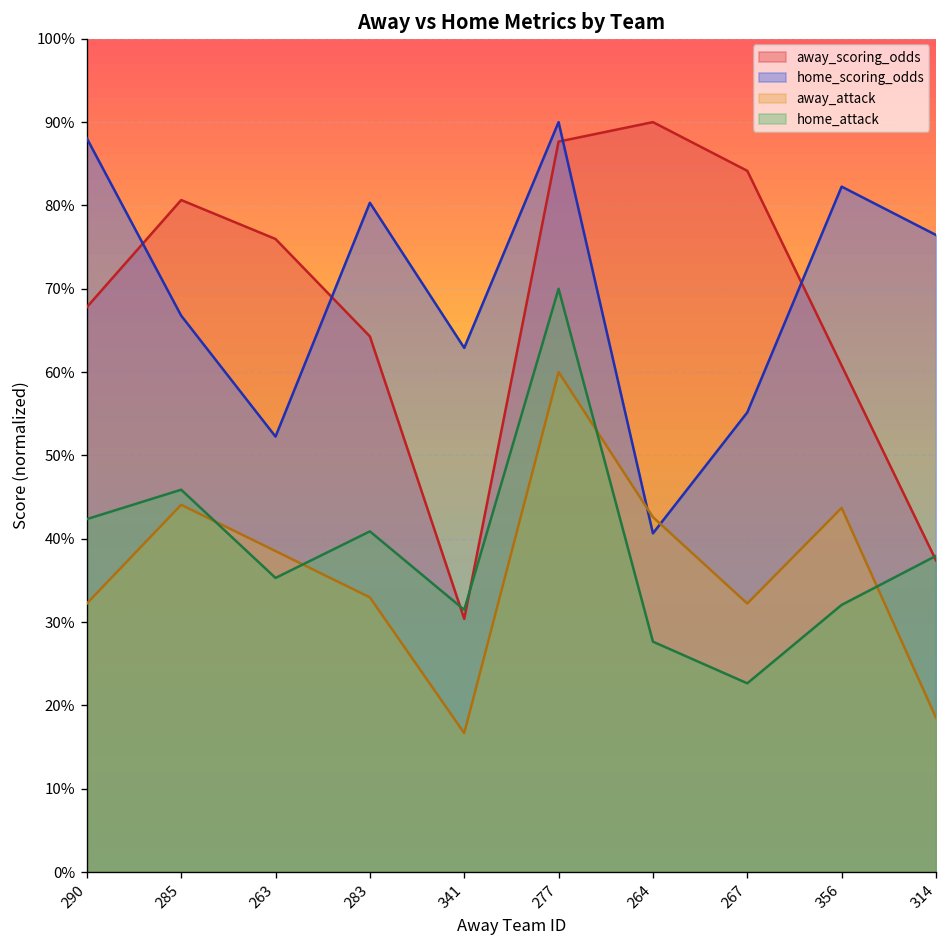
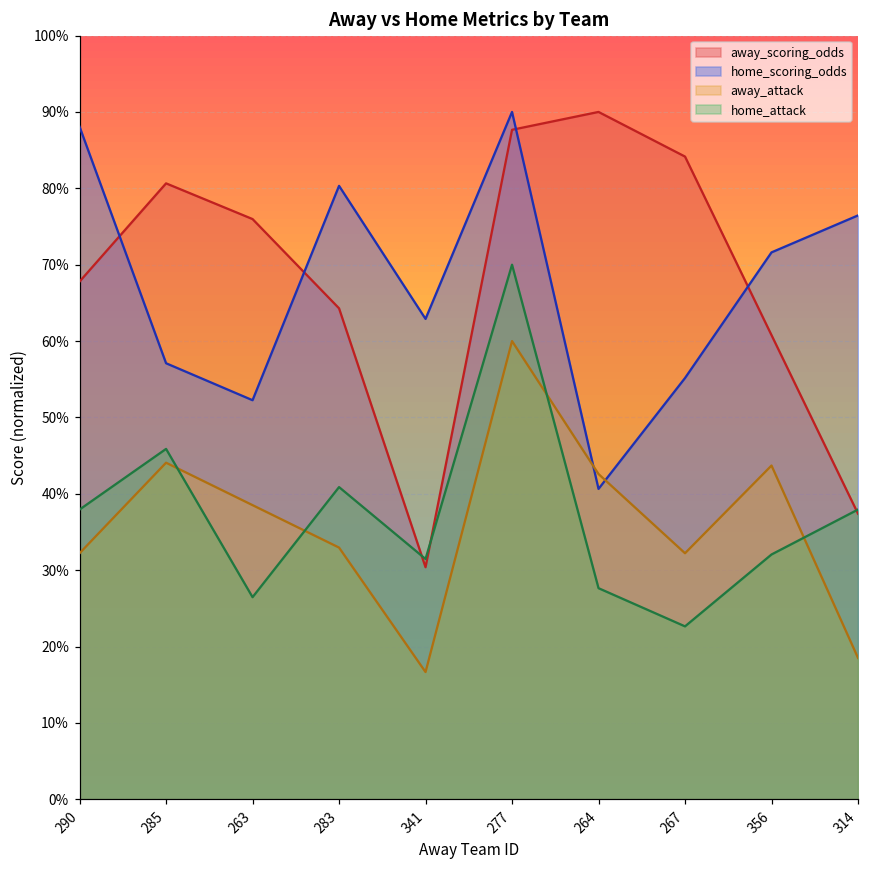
  {
    "home_scoring_odds": {
      "290": "88%",
-     "285": "67%",
+     "285": "57%",
      "263": "52%",
      "283": "80%",
      "341": "63%",
      "277": "90%",
      "264": "41%",
      "267": "55%",
-     "356": "82%",
+     "356": "72%",
      "314": "76%"
    },
    "home_attack": {
-     "290": "42%",
+     "290": "38%",
      "285": "46%",
-     "263": "35%",
+     "263": "26%",
      "283": "41%",
      "341": "31%",
      "277": "70%",
      "264": "28%",
      "267": "23%",
      "356": "32%",
      "314": "38%"
    }
  }
